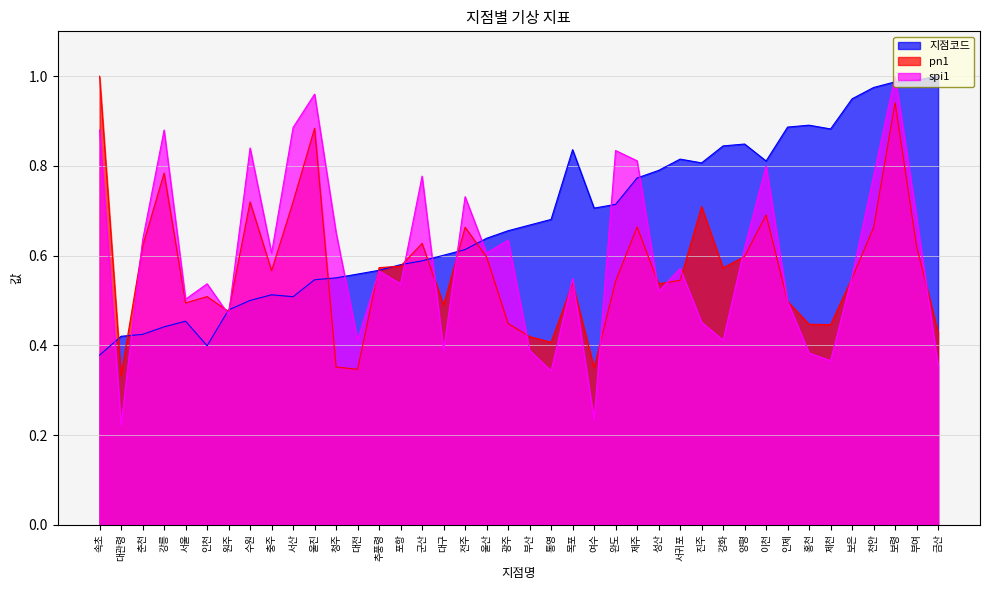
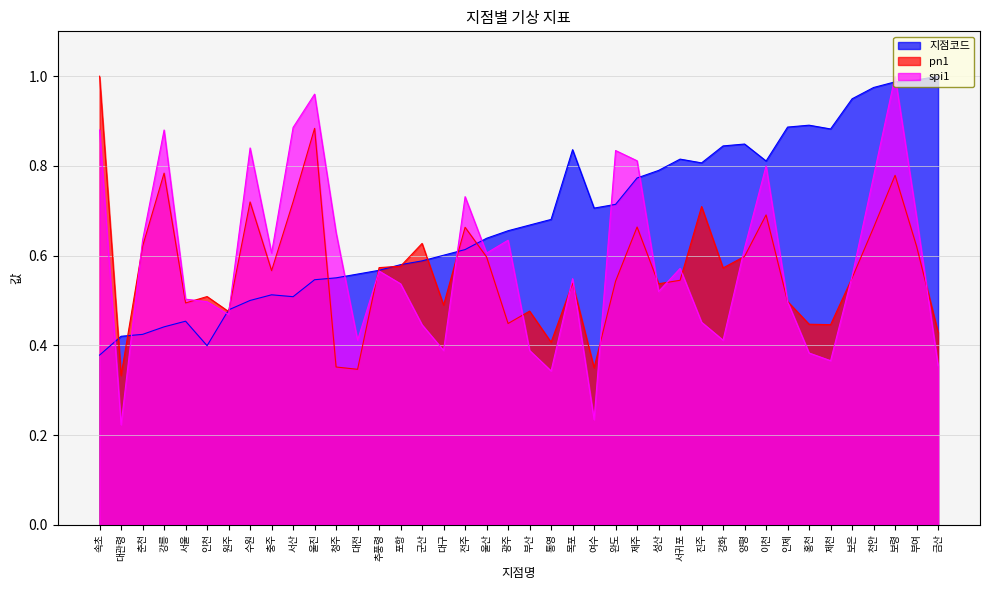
  {
    "지점코드": {
      "속초": 0.38,
      "대관령": 0.42,
      "춘천": 0.42,
      "강릉": 0.44,
      "서울": 0.45,
      "인천": 0.40,
      "수원": 0.50,
      "충주": 0.51,
      "서산": 0.51,
      "울진": 0.55,
      "청주": 0.55,
      "대전": 0.56,
      "군산": 0.59,
      "대구": 0.60,
      "전주": 0.61,
      "울산": 0.64,
      "광주": 0.66,
      "부산": 0.67,
      "통영": 0.68,
      "목포": 0.84,
      "여수": 0.71,
      "완도": 0.71,
      "제주": 0.77,
      "성산": 0.79,
      "서귀포": 0.82,
      "진주": 0.81,
      "강화": 0.84,
      "양평": 0.85,
      "이천": 0.81,
      "인제": 0.89,
      "홍천": 0.89,
      "제천": 0.88,
      "보은": 0.95,
      "천안": 0.97
    },
    "pn1": {
      "속초": 1.00,
      "대관령": 0.33,
      "춘천": 0.62,
      "강릉": 0.78,
      "서울": 0.49,
      "인천": 0.51,
      "수원": 0.72,
      "충주": 0.57,
      "서산": 0.72,
      "울진": 0.88,
      "청주": 0.35,
      "대전": 0.35,
      "추풍령": 0.57,
      "군산": 0.63,
      "대구": 0.49,
      "전주": 0.66,
      "울산": 0.60,
      "광주": 0.45,
-     "부산": 0.42,
+     "부산": 0.48,
      "통영": 0.41,
      "목포": 0.54,
      "여수": 0.35,
      "완도": 0.54,
      "제주": 0.66,
      "성산": 0.54,
      "서귀포": 0.54,
      "진주": 0.71,
      "강화": 0.57,
      "양평": 0.60,
      "이천": 0.69,
      "홍천": 0.45,
      "제천": 0.45,
      "천안": 0.66,
-     "보령": 0.94,
+     "보령": 0.78,
      "부여": 0.62,
      "금산": 0.43
    },
    "spi1": {
      "속초": 0.88,
      "대관령": 0.22,
      "춘천": 0.63,
      "강릉": 0.88,
      "서울": 0.50,
-     "인천": 0.54,
+     "인천": 0.50,
      "원주": 0.47,
      "수원": 0.84,
      "충주": 0.61,
      "서산": 0.89,
      "울진": 0.96,
      "청주": 0.65,
      "대전": 0.41,
      "포항": 0.54,
-     "군산": 0.78,
+     "군산": 0.45,
      "대구": 0.39,
      "전주": 0.73,
      "울산": 0.61,
      "광주": 0.63,
      "부산": 0.39,
      "통영": 0.34,
      "목포": 0.55,
      "여수": 0.23,
      "완도": 0.83,
      "제주": 0.81,
      "성산": 0.52,
      "서귀포": 0.57,
      "진주": 0.45,
      "강화": 0.41,
      "양평": 0.62,
      "이천": 0.80,
      "홍천": 0.38,
      "제천": 0.37,
      "천안": 0.78,
      "부여": 0.69,
      "금산": 0.35
    }
  }
